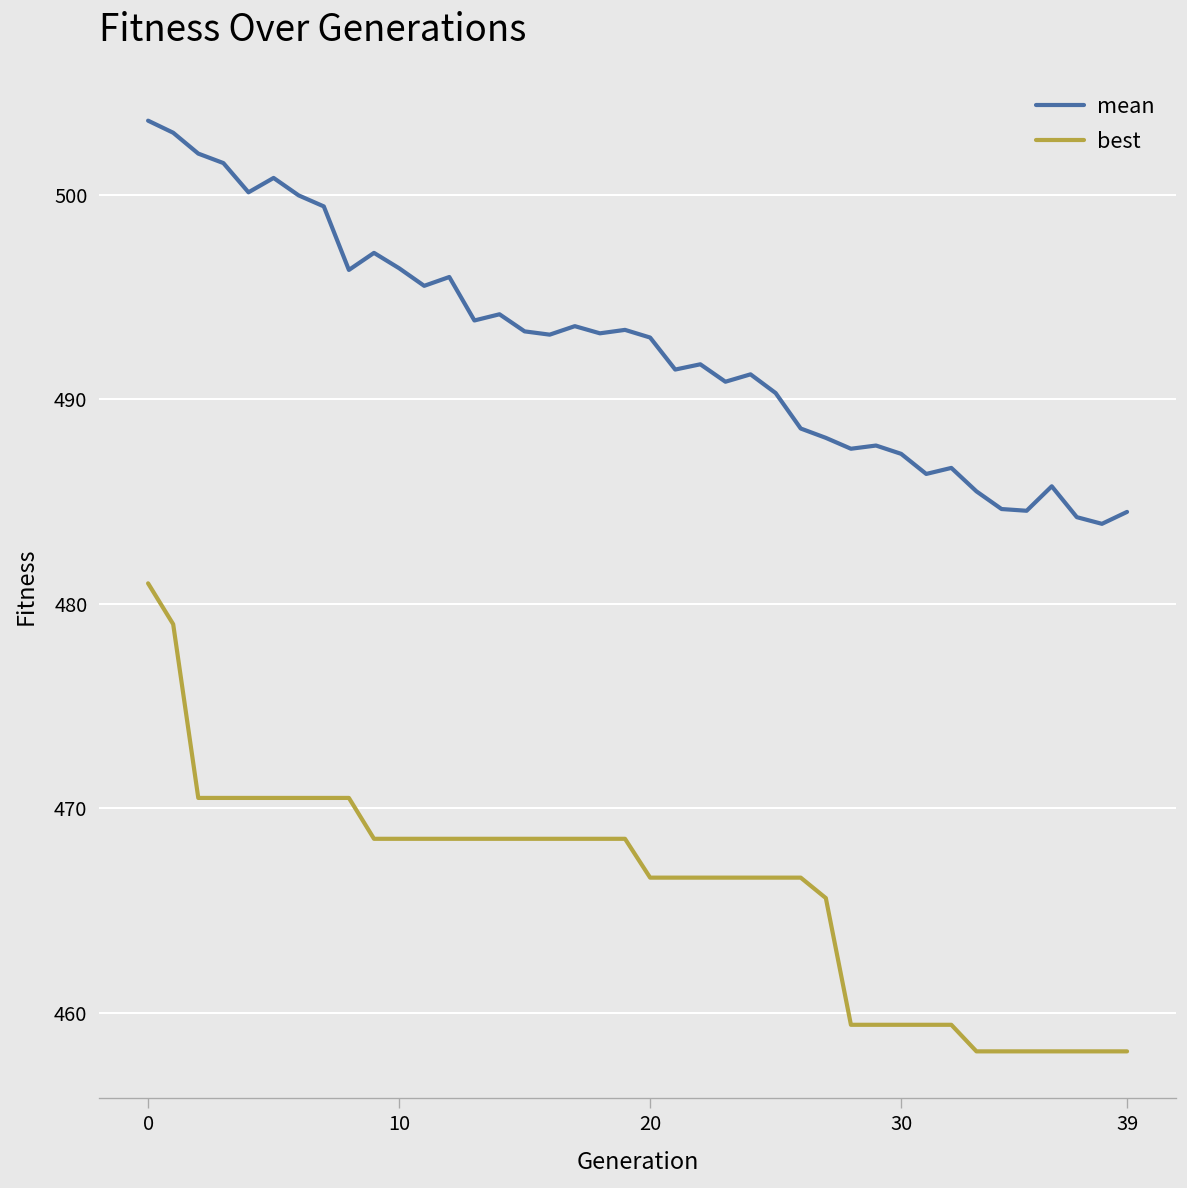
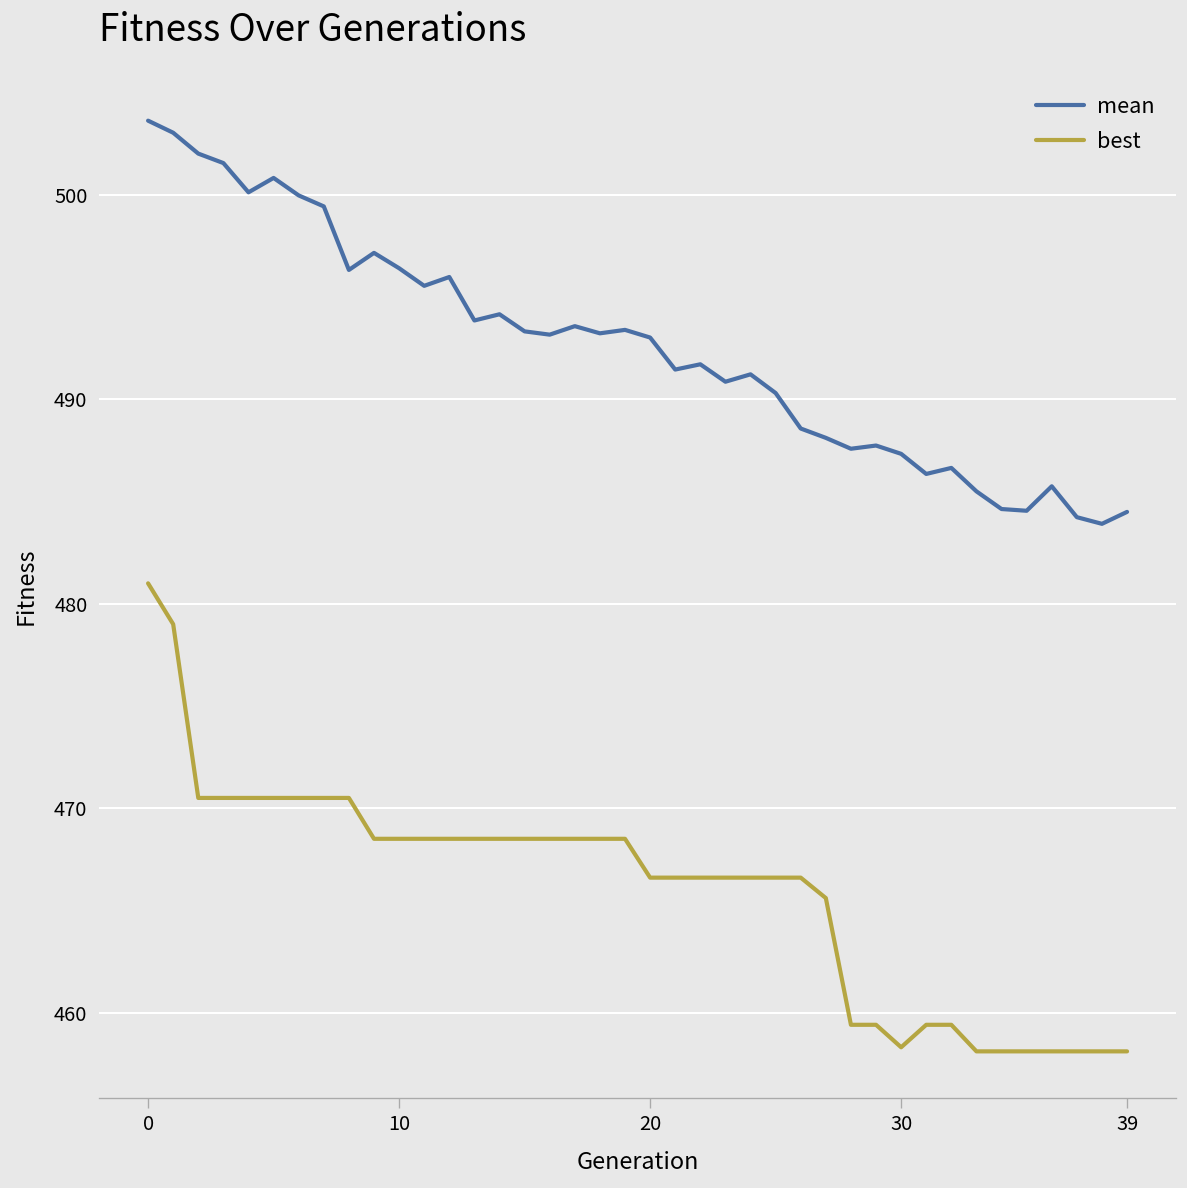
  {
    "mean": {
      "0": 503.6,
      "10": 496.4,
      "20": 493.0,
      "30": 487.3,
      "39": 484.5
    },
    "best": {
      "0": 481.0,
      "10": 468.5,
      "20": 466.6,
-     "30": 459.4,
+     "30": 458.3,
      "39": 458.1
    }
  }
